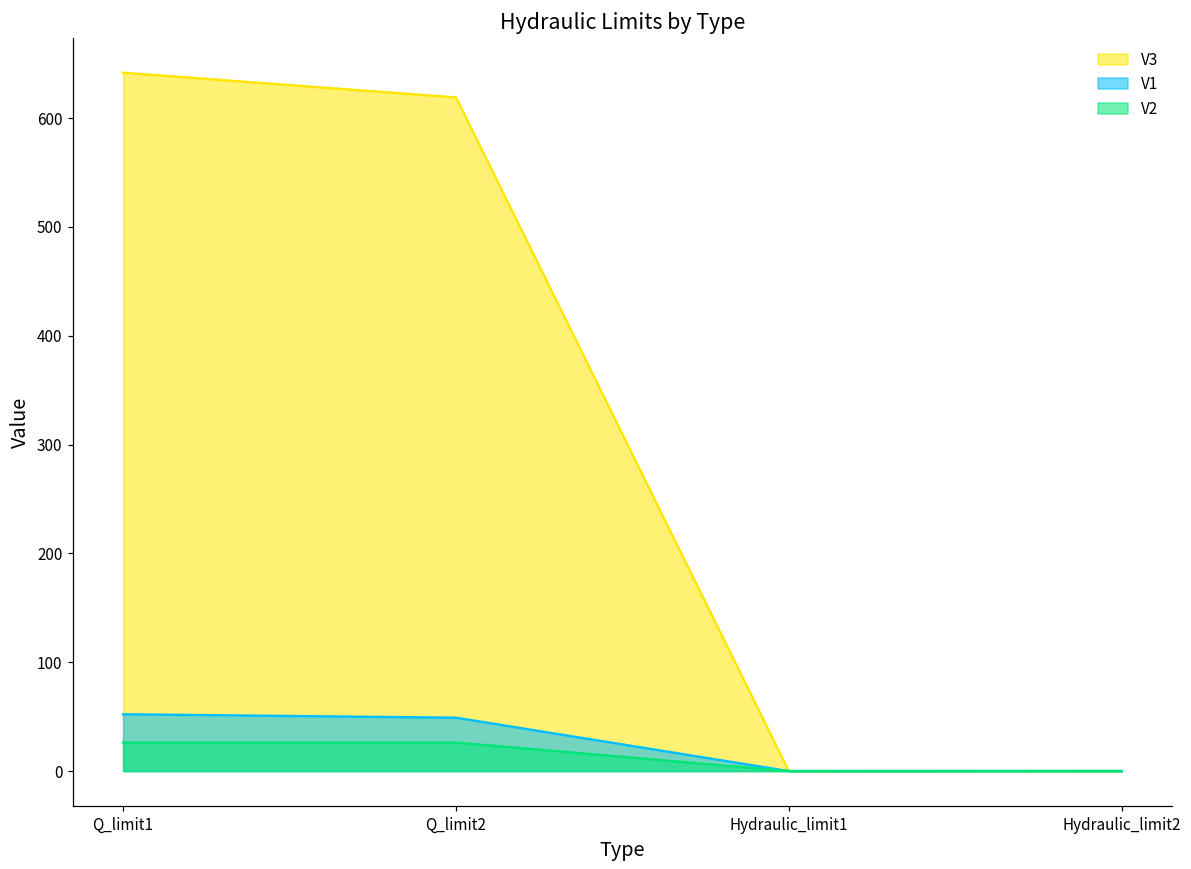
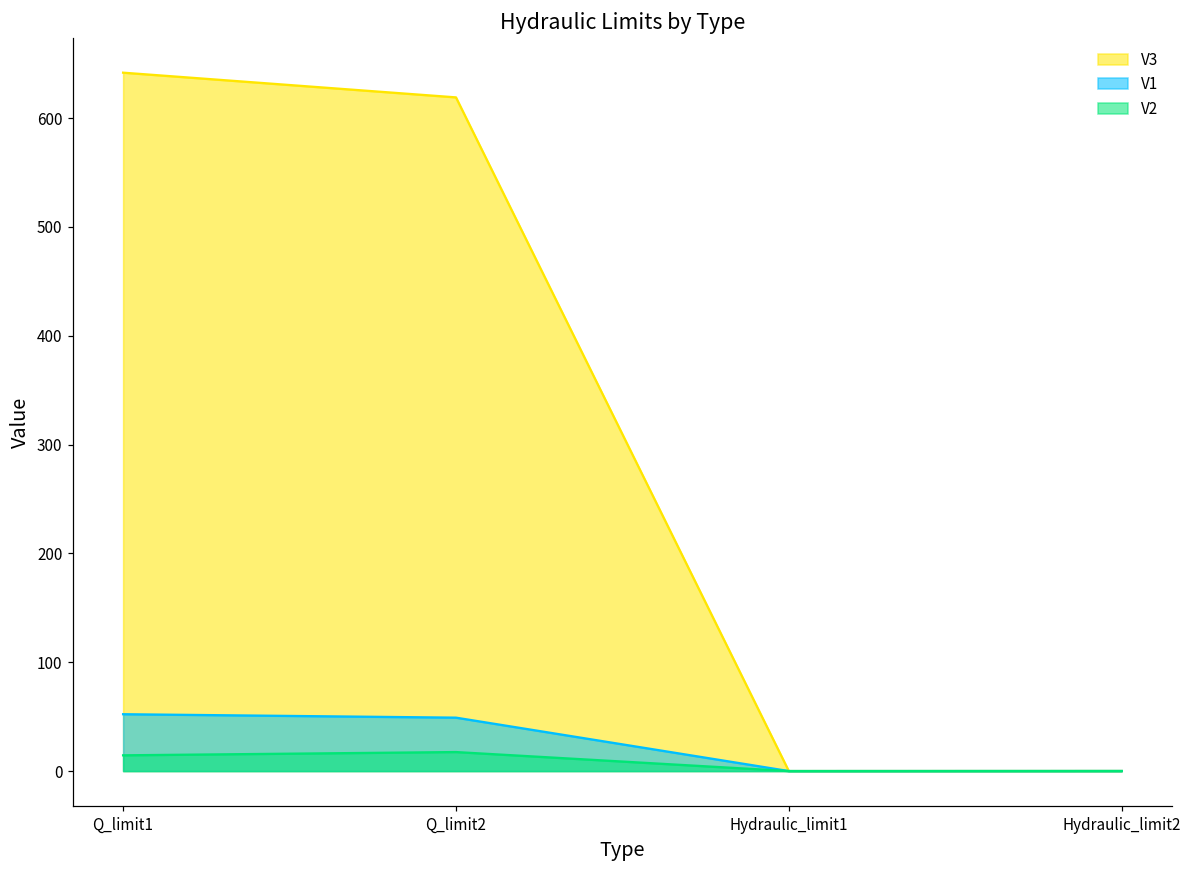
  {
    "V3": {
      "Q_limit1": 640,
      "Q_limit2": 620
    },
    "V1": {
      "Q_limit1": 50,
      "Q_limit2": 50
    },
    "V2": {
-     "Q_limit1": 30,
-     "Q_limit2": 30
+     "Q_limit1": 10,
+     "Q_limit2": 20
    }
  }
